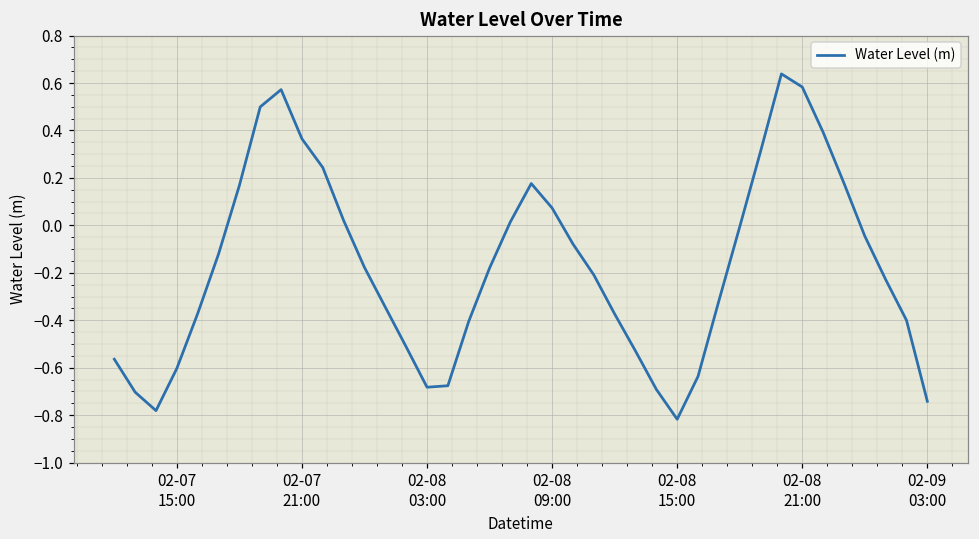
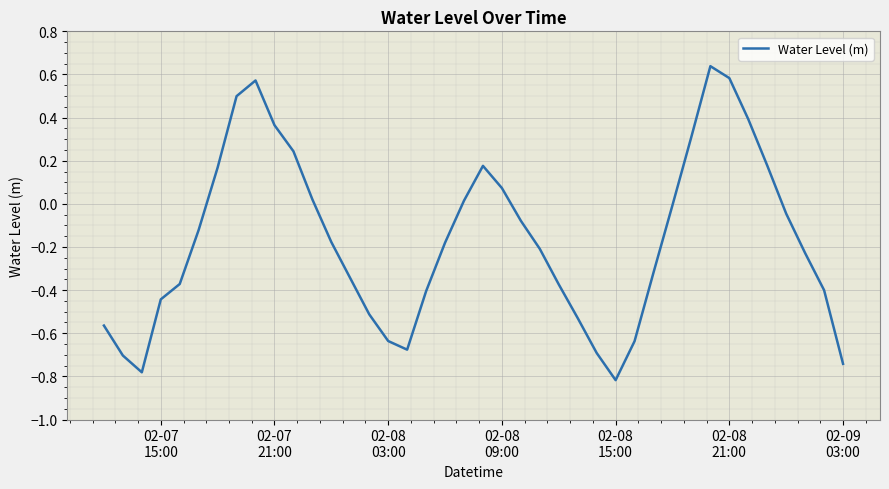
  {
-   "02-07 15:00": -0.60,
+   "02-07 15:00": -0.44,
    "02-07 21:00": 0.36,
-   "02-08 03:00": -0.68,
+   "02-08 03:00": -0.64,
    "02-08 09:00": 0.07,
    "02-08 15:00": -0.82,
    "02-08 21:00": 0.58,
    "02-09 03:00": -0.74
  }
